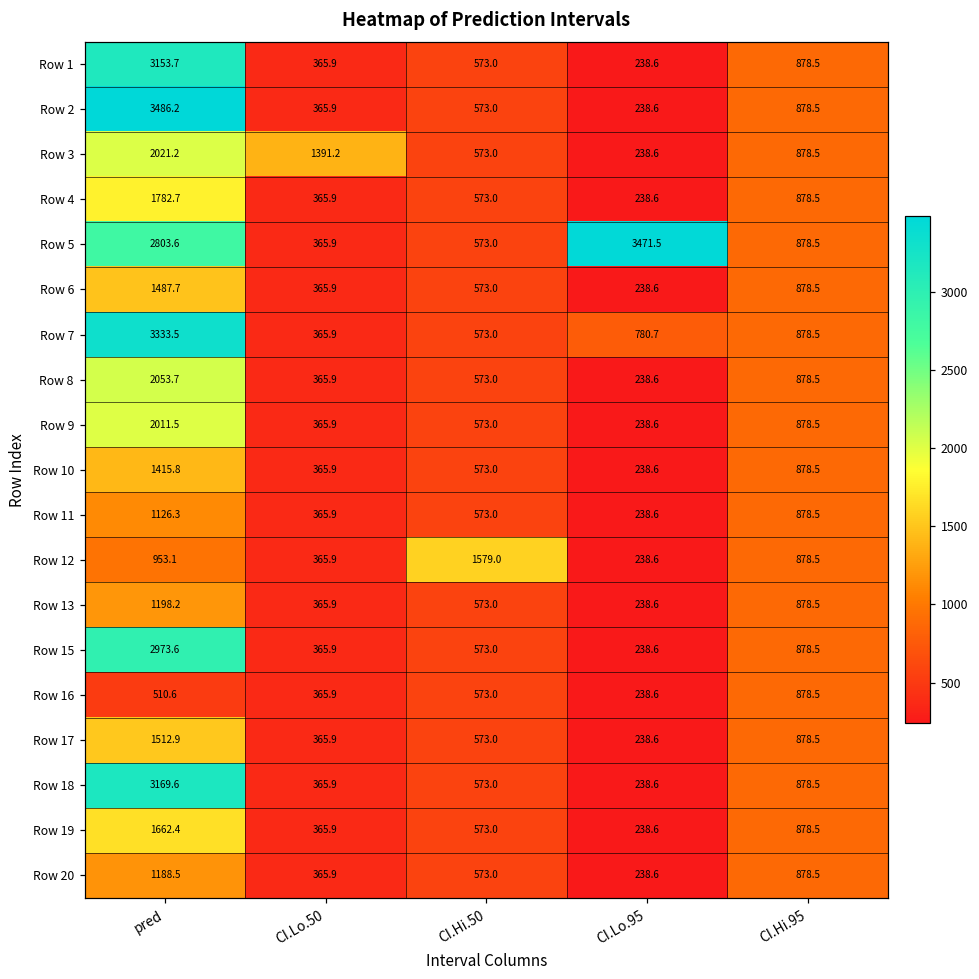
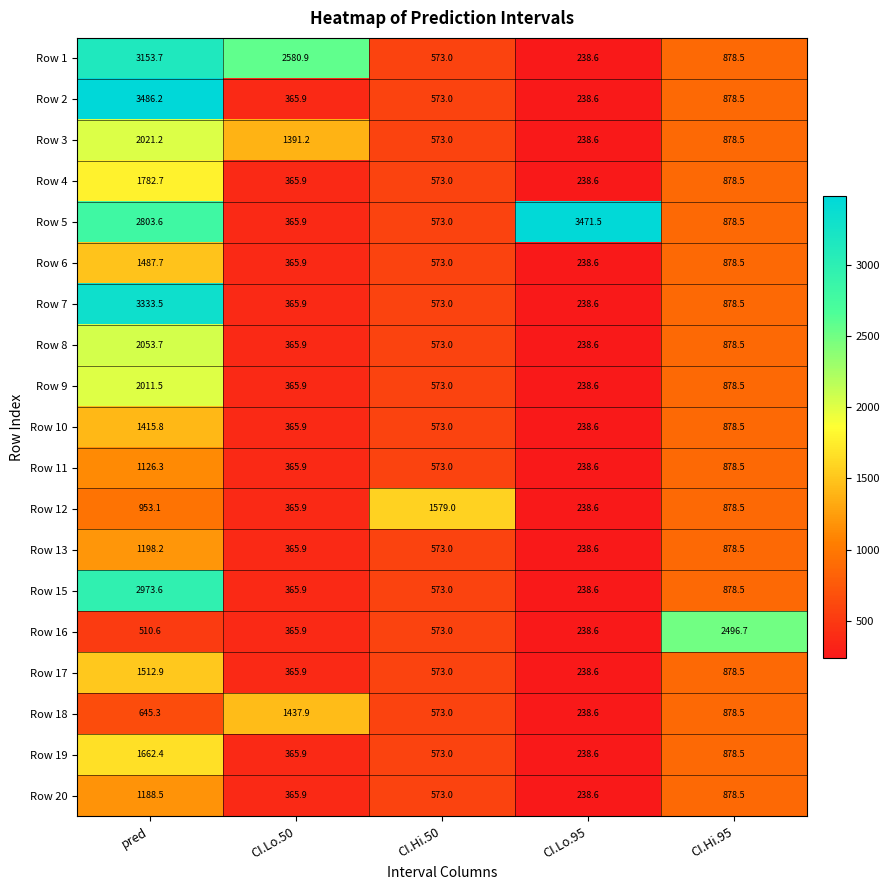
  {
    "Row 1": {
      "pred": 3153.7,
-     "CI.Lo.50": 365.9,
+     "CI.Lo.50": 2580.9,
      "CI.Hi.50": 573.0,
      "CI.Lo.95": 238.6,
      "CI.Hi.95": 878.5
    },
    "Row 2": {
      "pred": 3486.2,
      "CI.Lo.50": 365.9,
      "CI.Hi.50": 573.0,
      "CI.Lo.95": 238.6,
      "CI.Hi.95": 878.5
    },
    "Row 3": {
      "pred": 2021.2,
      "CI.Lo.50": 1391.2,
      "CI.Hi.50": 573.0,
      "CI.Lo.95": 238.6,
      "CI.Hi.95": 878.5
    },
    "Row 4": {
      "pred": 1782.7,
      "CI.Lo.50": 365.9,
      "CI.Hi.50": 573.0,
      "CI.Lo.95": 238.6,
      "CI.Hi.95": 878.5
    },
    "Row 5": {
      "pred": 2803.6,
      "CI.Lo.50": 365.9,
      "CI.Hi.50": 573.0,
      "CI.Lo.95": 3471.5,
      "CI.Hi.95": 878.5
    },
    "Row 6": {
      "pred": 1487.7,
      "CI.Lo.50": 365.9,
      "CI.Hi.50": 573.0,
      "CI.Lo.95": 238.6,
      "CI.Hi.95": 878.5
    },
    "Row 7": {
      "pred": 3333.5,
      "CI.Lo.50": 365.9,
      "CI.Hi.50": 573.0,
-     "CI.Lo.95": 780.7,
+     "CI.Lo.95": 238.6,
      "CI.Hi.95": 878.5
    },
    "Row 8": {
      "pred": 2053.7,
      "CI.Lo.50": 365.9,
      "CI.Hi.50": 573.0,
      "CI.Lo.95": 238.6,
      "CI.Hi.95": 878.5
    },
    "Row 9": {
      "pred": 2011.5,
      "CI.Lo.50": 365.9,
      "CI.Hi.50": 573.0,
      "CI.Lo.95": 238.6,
      "CI.Hi.95": 878.5
    },
    "Row 10": {
      "pred": 1415.8,
      "CI.Lo.50": 365.9,
      "CI.Hi.50": 573.0,
      "CI.Lo.95": 238.6,
      "CI.Hi.95": 878.5
    },
    "Row 11": {
      "pred": 1126.3,
      "CI.Lo.50": 365.9,
      "CI.Hi.50": 573.0,
      "CI.Lo.95": 238.6,
      "CI.Hi.95": 878.5
    },
    "Row 12": {
      "pred": 953.1,
      "CI.Lo.50": 365.9,
      "CI.Hi.50": 1579.0,
      "CI.Lo.95": 238.6,
      "CI.Hi.95": 878.5
    },
    "Row 13": {
      "pred": 1198.2,
      "CI.Lo.50": 365.9,
      "CI.Hi.50": 573.0,
      "CI.Lo.95": 238.6,
      "CI.Hi.95": 878.5
    },
    "Row 15": {
      "pred": 2973.6,
      "CI.Lo.50": 365.9,
      "CI.Hi.50": 573.0,
      "CI.Lo.95": 238.6,
      "CI.Hi.95": 878.5
    },
    "Row 16": {
      "pred": 510.6,
      "CI.Lo.50": 365.9,
      "CI.Hi.50": 573.0,
      "CI.Lo.95": 238.6,
-     "CI.Hi.95": 878.5
+     "CI.Hi.95": 2496.7
    },
    "Row 17": {
      "pred": 1512.9,
      "CI.Lo.50": 365.9,
      "CI.Hi.50": 573.0,
      "CI.Lo.95": 238.6,
      "CI.Hi.95": 878.5
    },
    "Row 18": {
-     "pred": 3169.6,
-     "CI.Lo.50": 365.9,
+     "pred": 645.3,
+     "CI.Lo.50": 1437.9,
      "CI.Hi.50": 573.0,
      "CI.Lo.95": 238.6,
      "CI.Hi.95": 878.5
    },
    "Row 19": {
      "pred": 1662.4,
      "CI.Lo.50": 365.9,
      "CI.Hi.50": 573.0,
      "CI.Lo.95": 238.6,
      "CI.Hi.95": 878.5
    },
    "Row 20": {
      "pred": 1188.5,
      "CI.Lo.50": 365.9,
      "CI.Hi.50": 573.0,
      "CI.Lo.95": 238.6,
      "CI.Hi.95": 878.5
    }
  }
